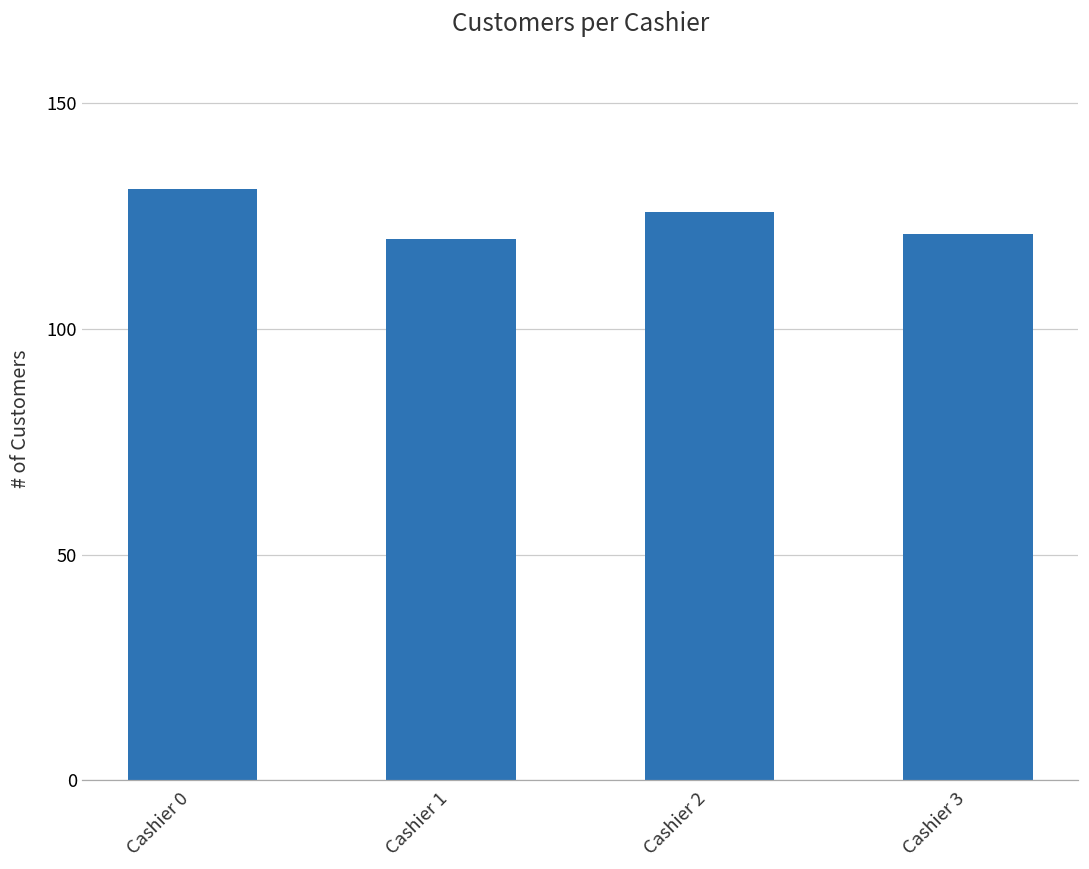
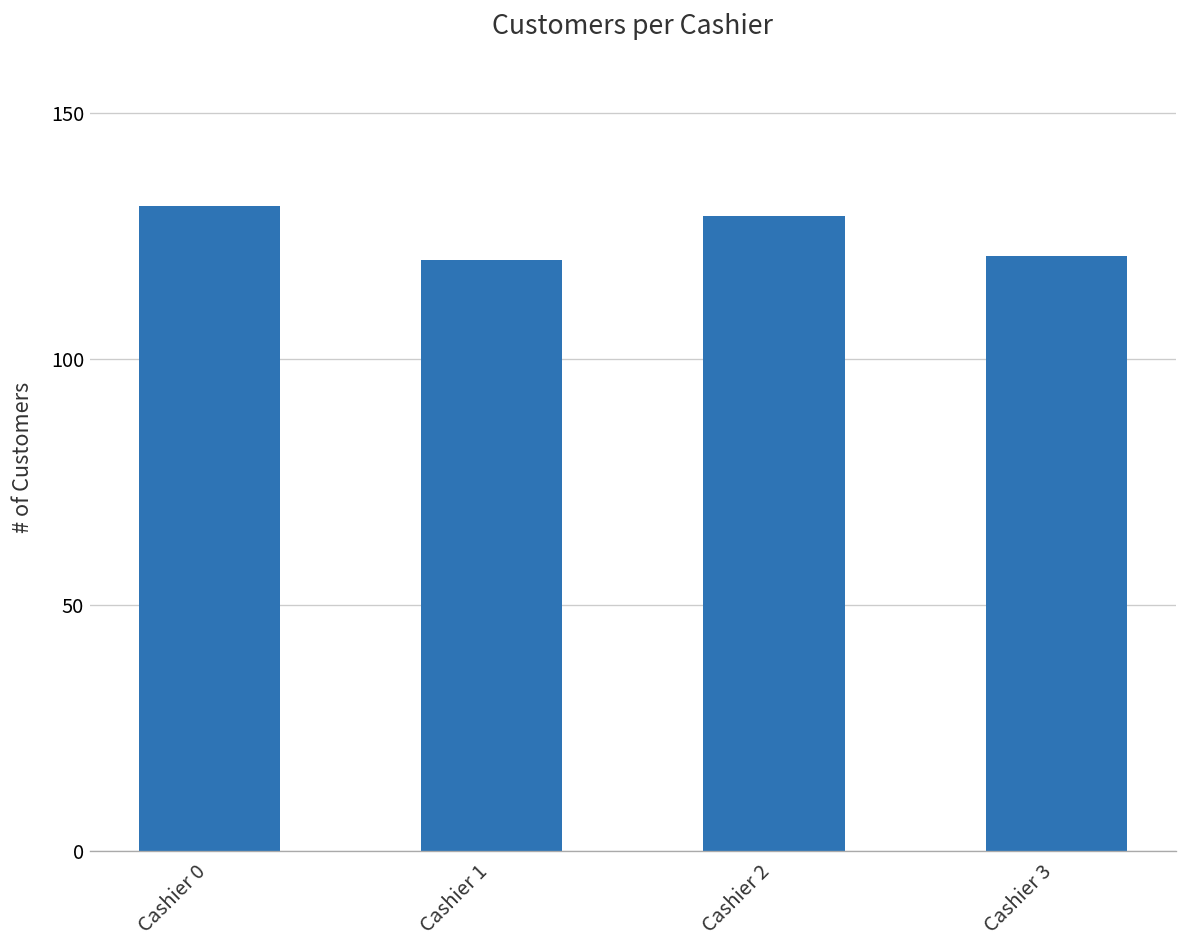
  {
    "Cashier 0": 131,
    "Cashier 1": 120,
-   "Cashier 2": 126,
+   "Cashier 2": 129,
    "Cashier 3": 121
  }
